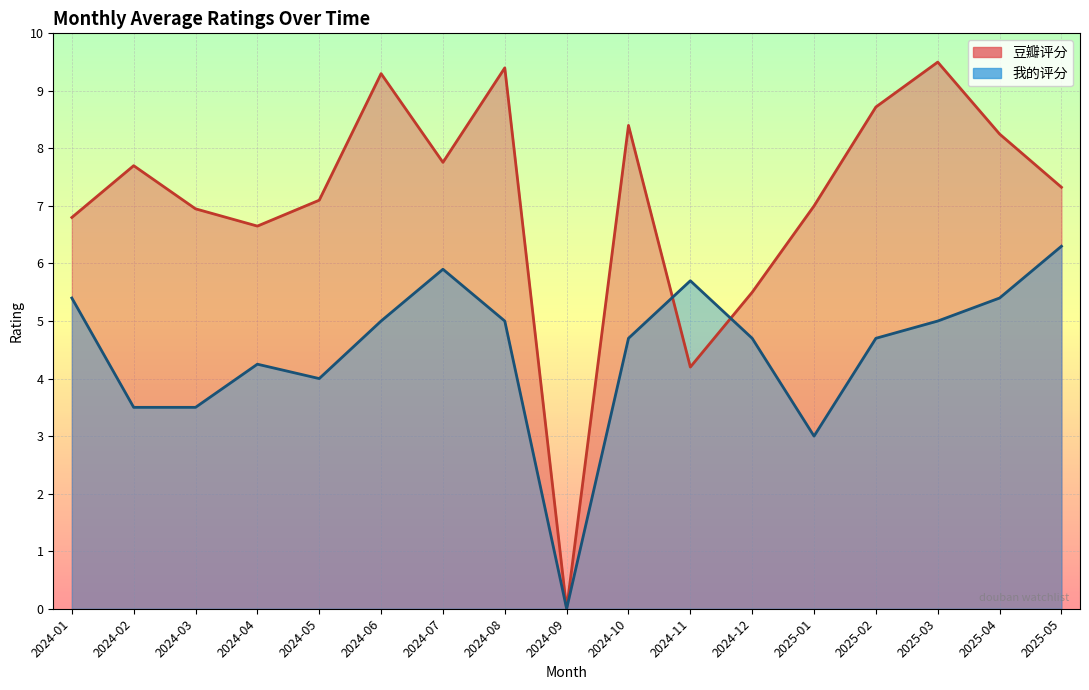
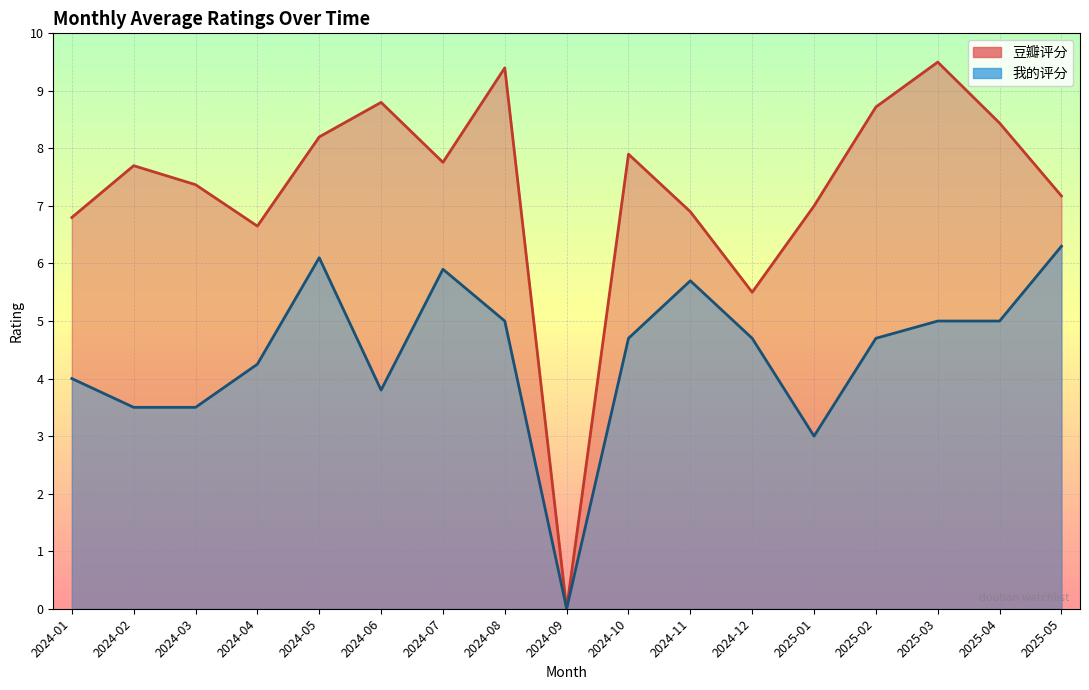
  {
    "豆瓣评分": {
      "2024-01": 6.8,
      "2024-02": 7.7,
-     "2024-03": 7.0,
+     "2024-03": 7.4,
      "2024-04": 6.7,
-     "2024-05": 7.1,
-     "2024-06": 9.3,
+     "2024-05": 8.2,
+     "2024-06": 8.8,
      "2024-07": 7.8,
      "2024-08": 9.4,
-     "2024-10": 8.4,
-     "2024-11": 4.2,
+     "2024-10": 7.9,
+     "2024-11": 6.9,
      "2024-12": 5.5,
      "2025-01": 7.0,
      "2025-02": 8.7,
      "2025-03": 9.5,
-     "2025-04": 8.3,
-     "2025-05": 7.3
+     "2025-04": 8.4,
+     "2025-05": 7.2
    },
    "我的评分": {
-     "2024-01": 5.4,
+     "2024-01": 4.0,
      "2024-02": 3.5,
      "2024-03": 3.5,
      "2024-04": 4.3,
-     "2024-05": 4.0,
-     "2024-06": 5.0,
+     "2024-05": 6.1,
+     "2024-06": 3.8,
      "2024-07": 5.9,
      "2024-08": 5.0,
      "2024-10": 4.7,
      "2024-11": 5.7,
      "2024-12": 4.7,
      "2025-01": 3.0,
      "2025-02": 4.7,
      "2025-03": 5.0,
-     "2025-04": 5.4,
+     "2025-04": 5.0,
      "2025-05": 6.3
    }
  }
